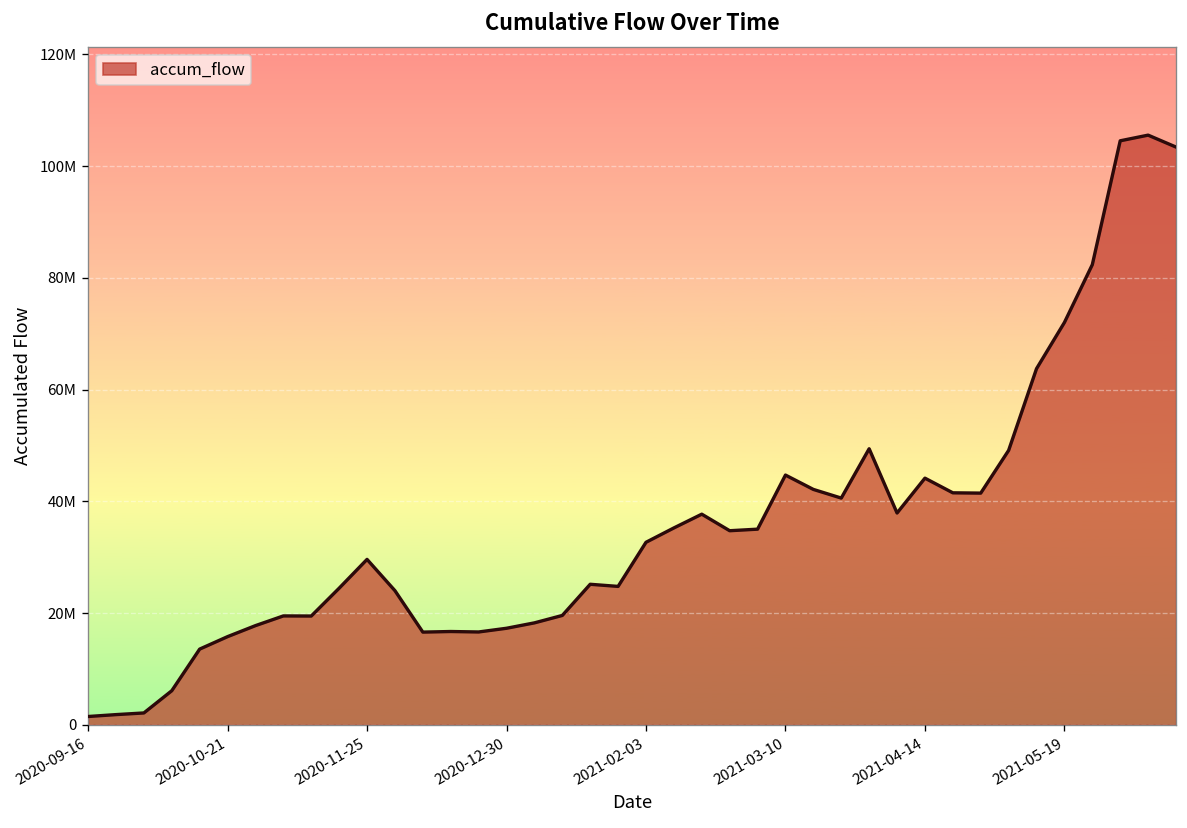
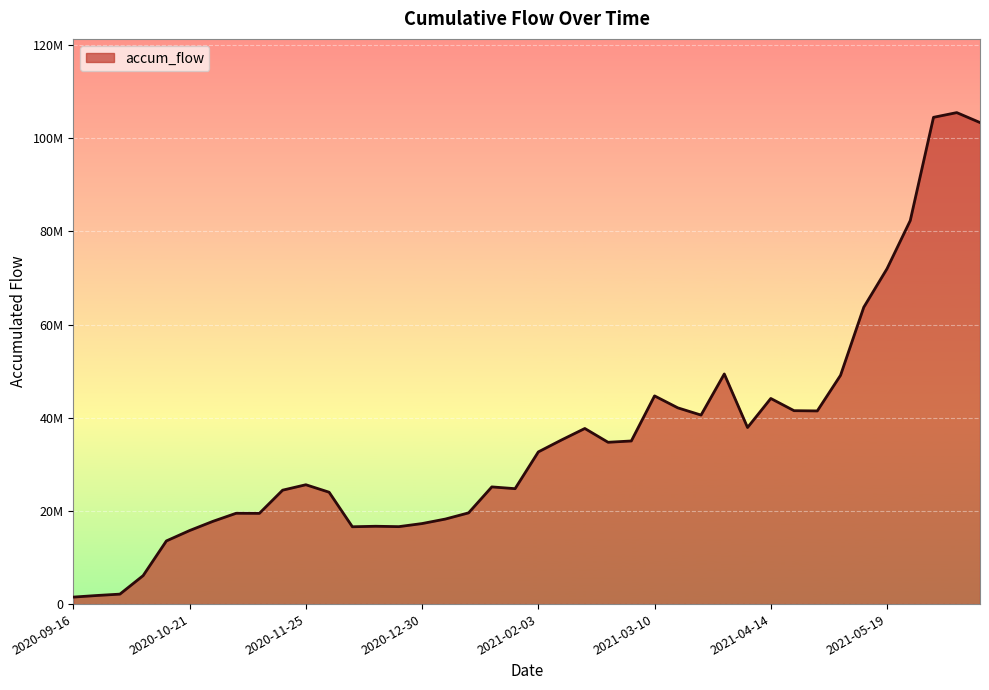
  {
    "2020-09-16": 2000000,
    "2020-10-21": 16000000,
-   "2020-11-25": 30000000,
+   "2020-11-25": 26000000,
    "2020-12-30": 17000000,
    "2021-02-03": 33000000,
    "2021-03-10": 45000000,
    "2021-04-14": 44000000,
    "2021-05-19": 72000000
  }
